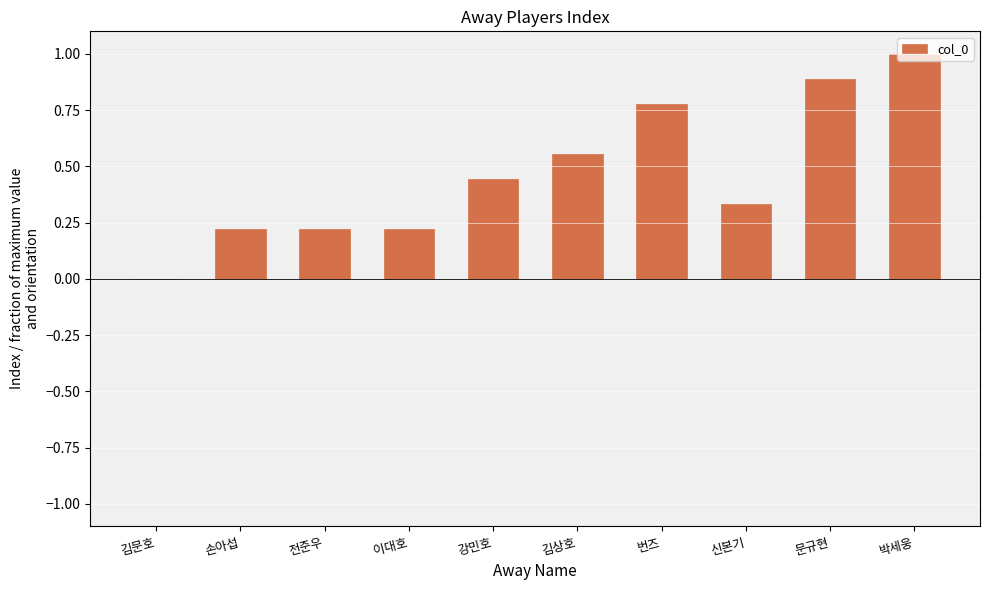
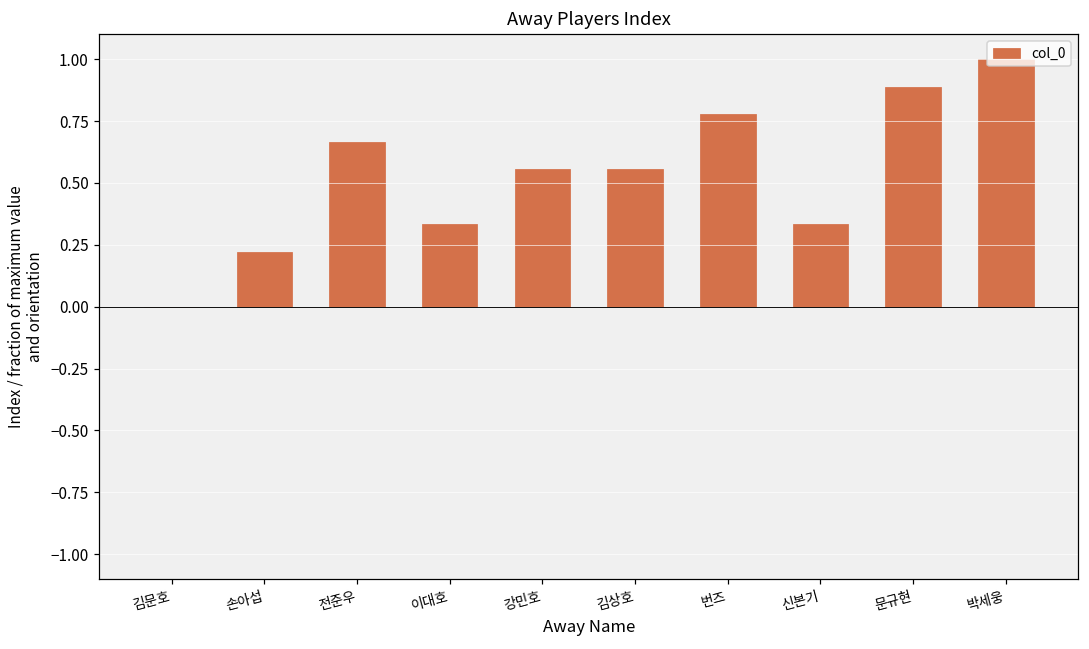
  {
    "김문호": 0.00,
    "손아섭": 0.22,
-   "전준우": 0.22,
-   "이대호": 0.22,
-   "강민호": 0.44,
+   "전준우": 0.67,
+   "이대호": 0.33,
+   "강민호": 0.56,
    "김상호": 0.56,
    "번즈": 0.78,
    "신본기": 0.33,
    "문규현": 0.89
  }
